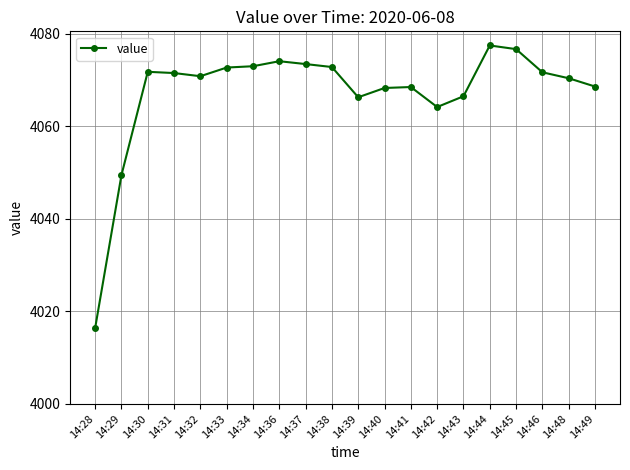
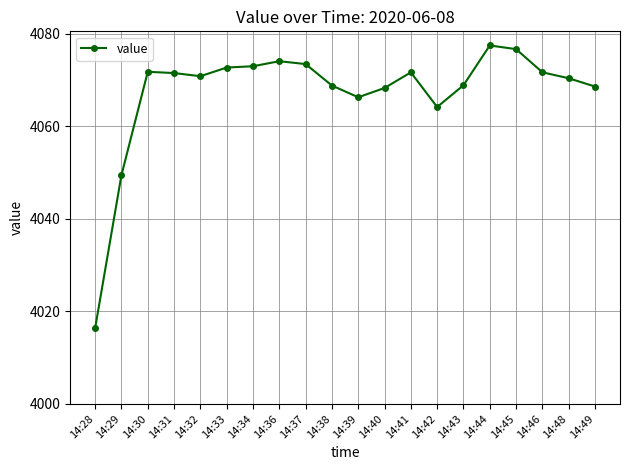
  {
    "14:28": 4016,
    "14:29": 4049,
    "14:30": 4072,
    "14:31": 4072,
    "14:32": 4071,
    "14:33": 4073,
    "14:34": 4073,
    "14:36": 4074,
    "14:37": 4073,
-   "14:38": 4073,
+   "14:38": 4069,
    "14:39": 4066,
    "14:40": 4068,
-   "14:41": 4069,
+   "14:41": 4072,
    "14:42": 4064,
-   "14:43": 4067,
+   "14:43": 4069,
    "14:44": 4077,
    "14:45": 4077,
    "14:46": 4072,
    "14:48": 4070,
    "14:49": 4069
  }
